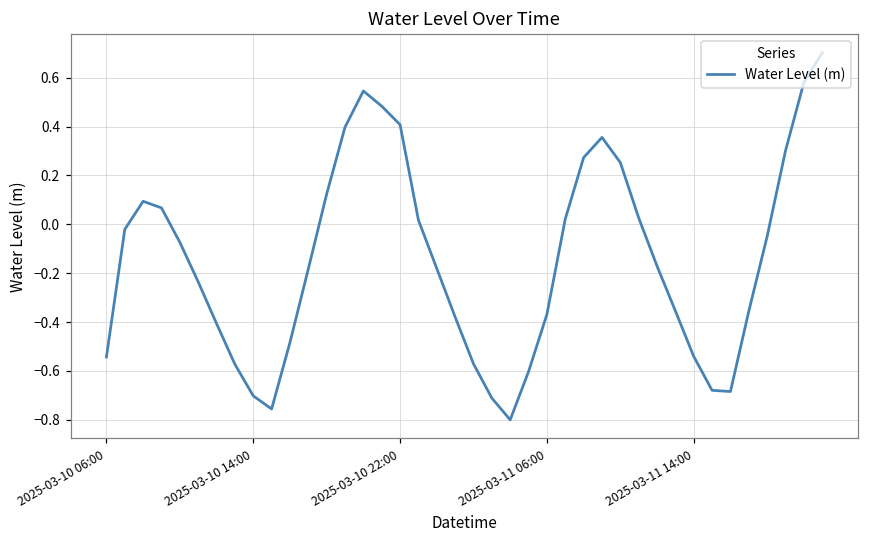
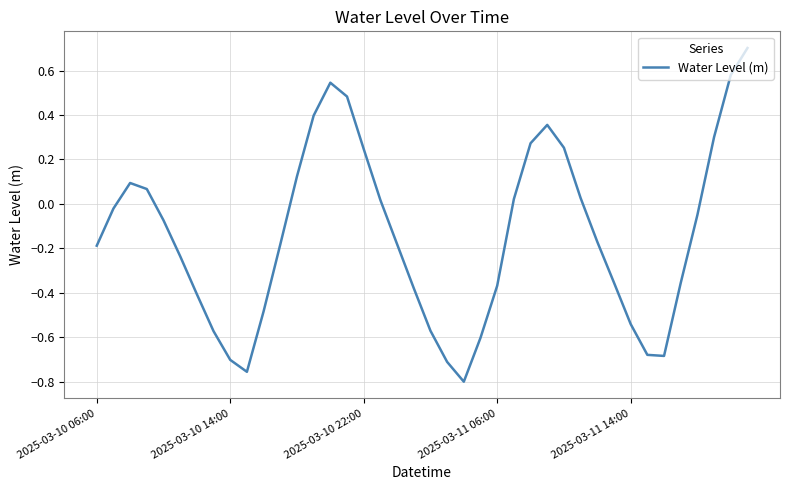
  {
-   "2025-03-10 06:00": -0.54,
+   "2025-03-10 06:00": -0.19,
    "2025-03-10 14:00": -0.70,
-   "2025-03-10 22:00": 0.41,
+   "2025-03-10 22:00": 0.25,
    "2025-03-11 06:00": -0.37,
    "2025-03-11 14:00": -0.54
  }
